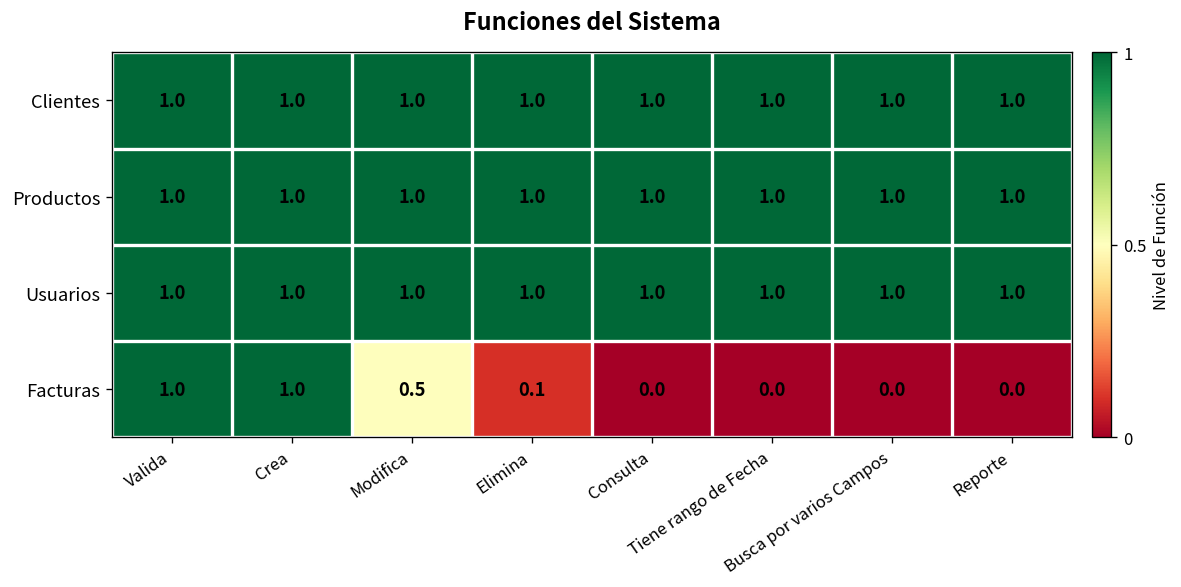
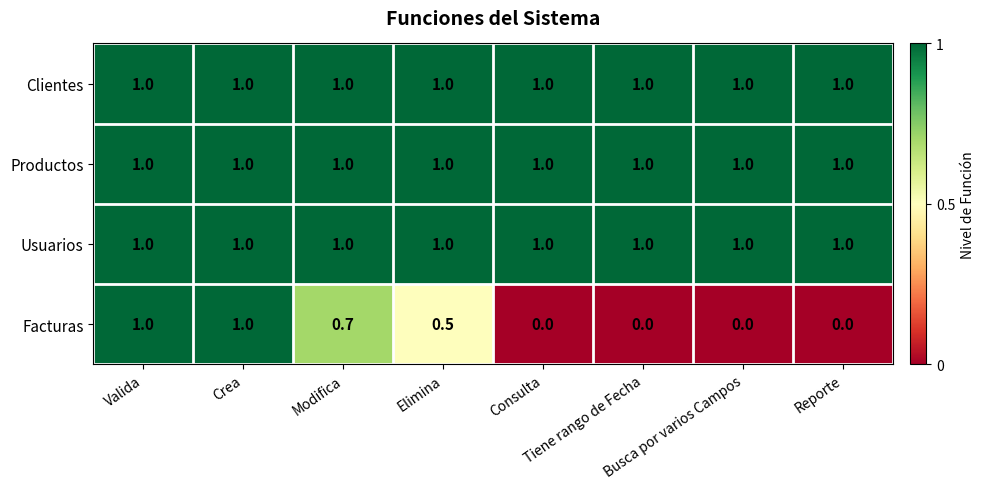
  {
    "Clientes": {
      "Valida": 1.0,
      "Crea": 1.0,
      "Modifica": 1.0,
      "Elimina": 1.0,
      "Consulta": 1.0,
      "Tiene rango de Fecha": 1.0,
      "Busca por varios Campos": 1.0,
      "Reporte": 1.0
    },
    "Productos": {
      "Valida": 1.0,
      "Crea": 1.0,
      "Modifica": 1.0,
      "Elimina": 1.0,
      "Consulta": 1.0,
      "Tiene rango de Fecha": 1.0,
      "Busca por varios Campos": 1.0,
      "Reporte": 1.0
    },
    "Usuarios": {
      "Valida": 1.0,
      "Crea": 1.0,
      "Modifica": 1.0,
      "Elimina": 1.0,
      "Consulta": 1.0,
      "Tiene rango de Fecha": 1.0,
      "Busca por varios Campos": 1.0,
      "Reporte": 1.0
    },
    "Facturas": {
      "Valida": 1.0,
      "Crea": 1.0,
-     "Modifica": 0.5,
-     "Elimina": 0.1,
+     "Modifica": 0.7,
+     "Elimina": 0.5,
      "Consulta": 0.0,
      "Tiene rango de Fecha": 0.0,
      "Busca por varios Campos": 0.0,
      "Reporte": 0.0
    }
  }
